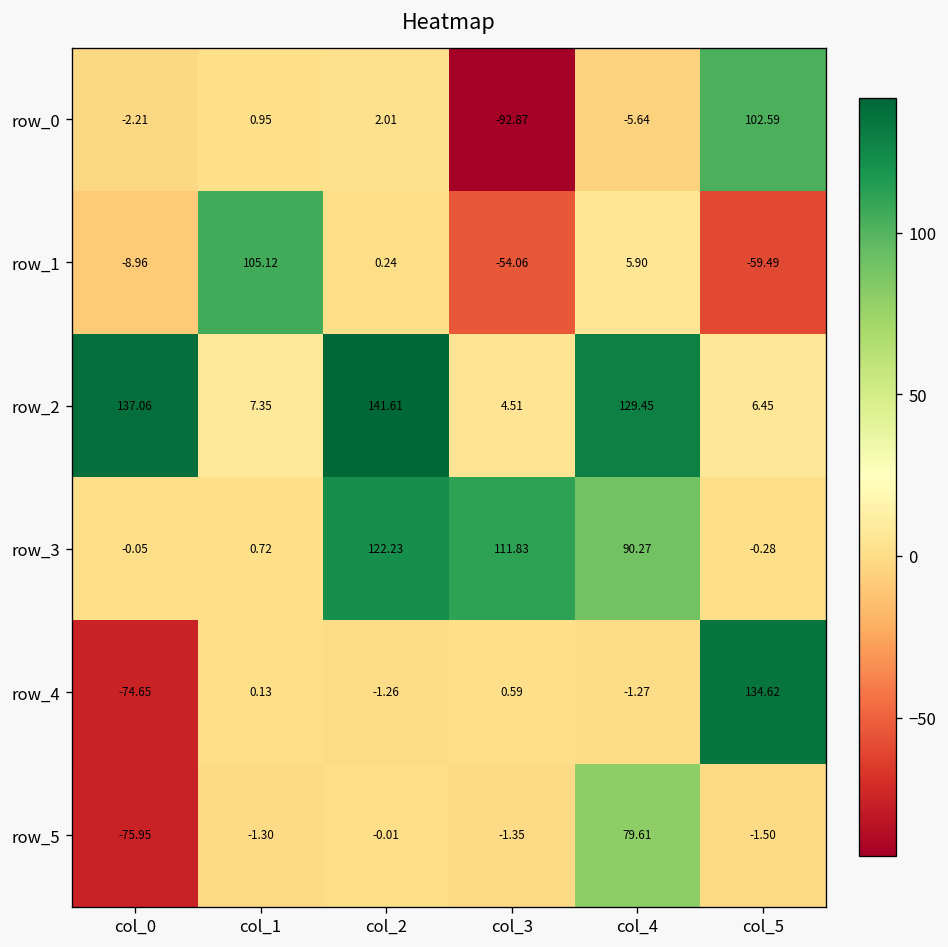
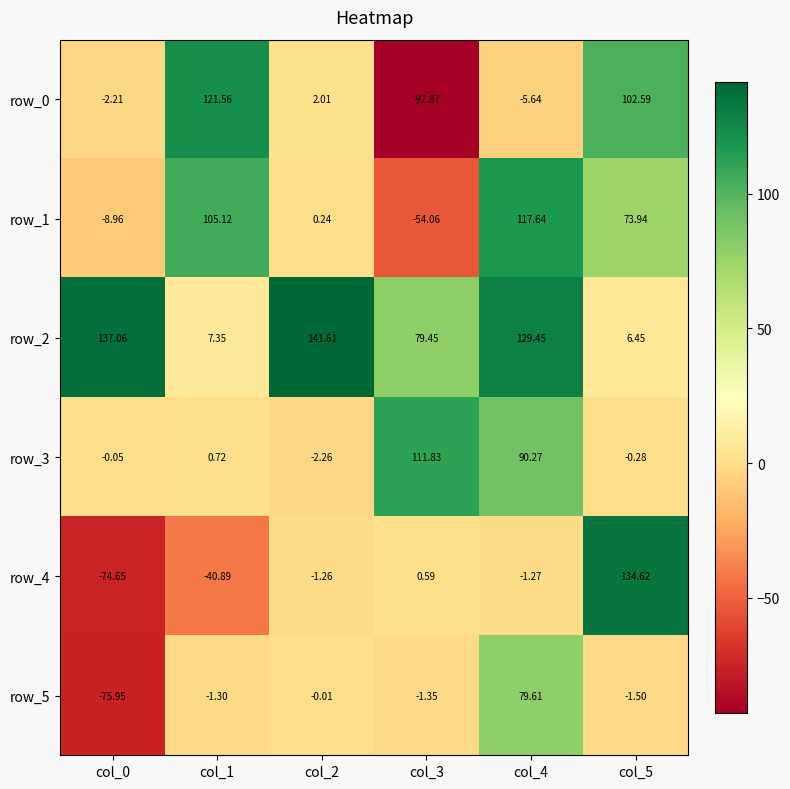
  {
    "row_0": {
      "col_0": -2.21,
-     "col_1": 0.95,
+     "col_1": 121.56,
      "col_2": 2.01,
      "col_3": -92.87,
      "col_4": -5.64,
      "col_5": 102.59
    },
    "row_1": {
      "col_0": -8.96,
      "col_1": 105.12,
      "col_2": 0.24,
      "col_3": -54.06,
-     "col_4": 5.90,
-     "col_5": -59.49
+     "col_4": 117.64,
+     "col_5": 73.94
    },
    "row_2": {
      "col_0": 137.06,
      "col_1": 7.35,
      "col_2": 141.61,
-     "col_3": 4.51,
+     "col_3": 79.45,
      "col_4": 129.45,
      "col_5": 6.45
    },
    "row_3": {
      "col_0": -0.05,
      "col_1": 0.72,
-     "col_2": 122.23,
+     "col_2": -2.26,
      "col_3": 111.83,
      "col_4": 90.27,
      "col_5": -0.28
    },
    "row_4": {
      "col_0": -74.65,
-     "col_1": 0.13,
+     "col_1": -40.89,
      "col_2": -1.26,
      "col_3": 0.59,
      "col_4": -1.27,
      "col_5": 134.62
    },
    "row_5": {
      "col_0": -75.95,
      "col_1": -1.30,
      "col_2": -0.01,
      "col_3": -1.35,
      "col_4": 79.61,
      "col_5": -1.50
    }
  }
